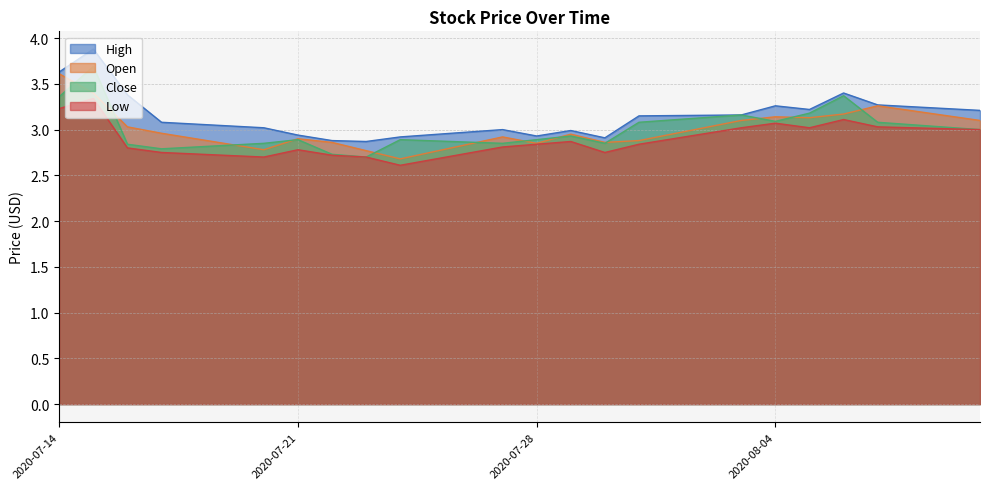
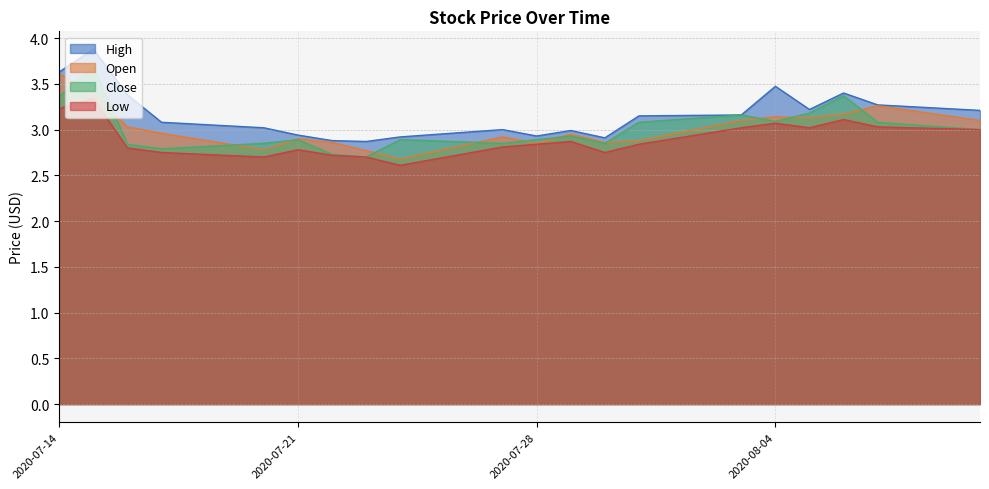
  {
    "High": {
      "2020-07-21": 2.9,
      "2020-07-28": 2.9,
-     "2020-08-04": 3.3
+     "2020-08-04": 3.5
    },
    "Close": {
      "2020-07-14": 3.4,
      "2020-07-28": 2.9
    }
  }
